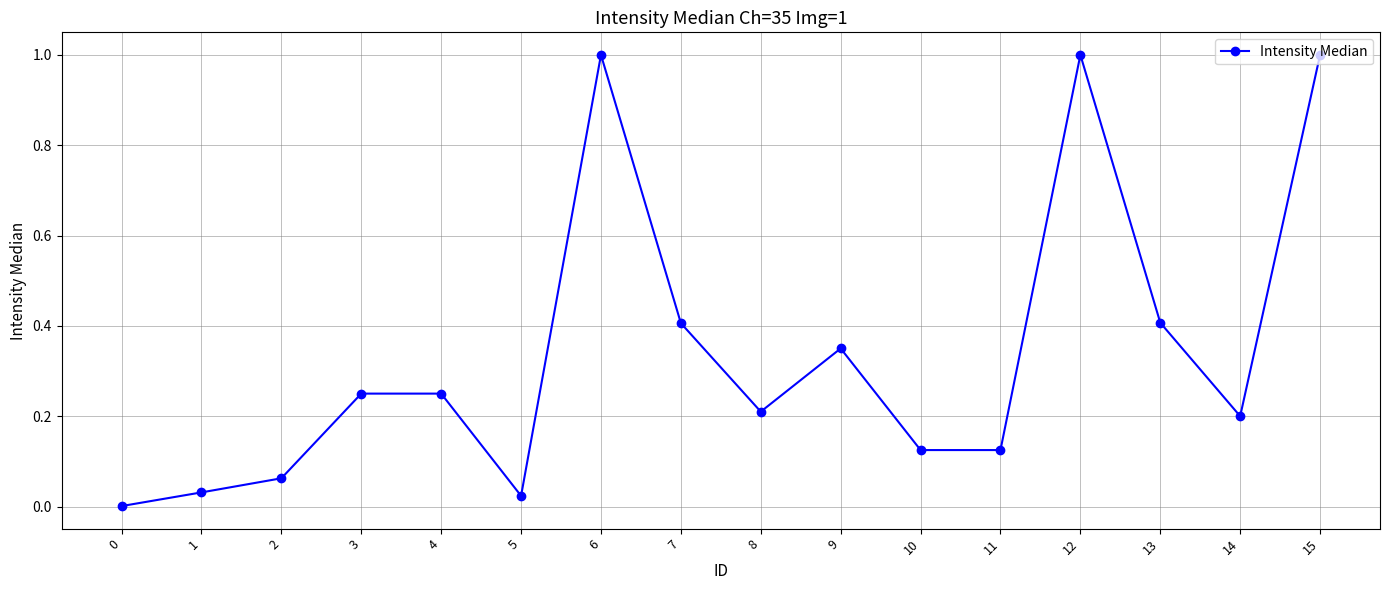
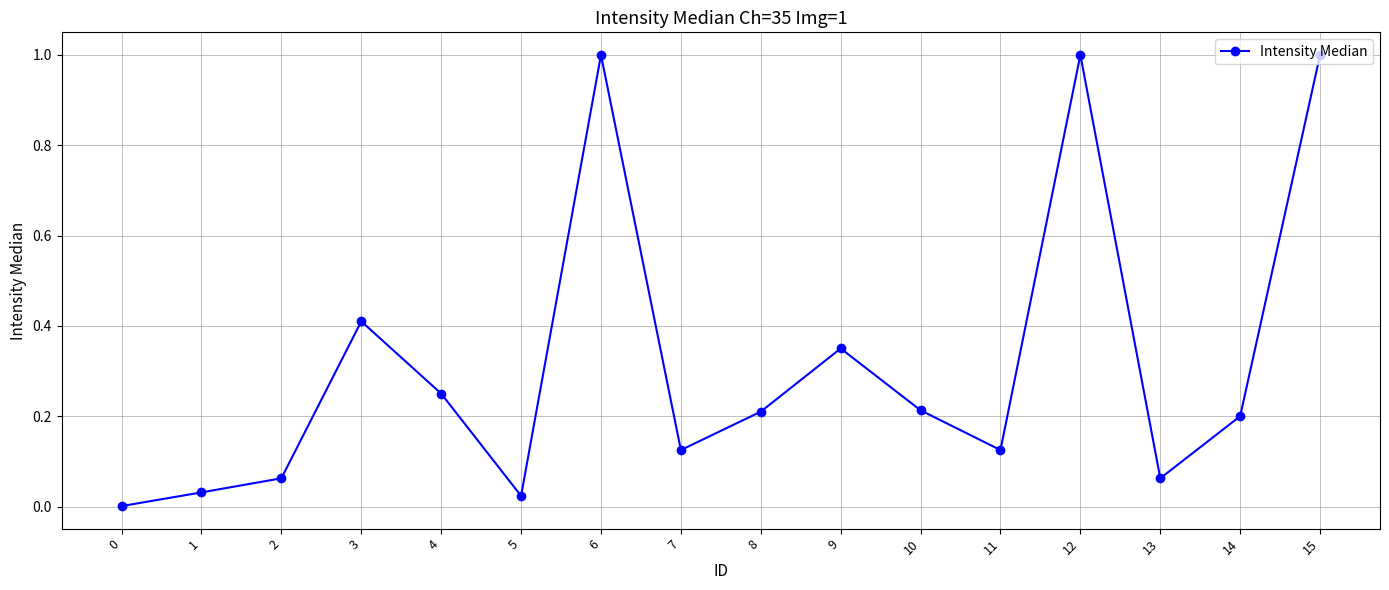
  {
    "0": 0.00,
    "1": 0.03,
    "2": 0.06,
-   "3": 0.25,
+   "3": 0.41,
    "4": 0.25,
    "5": 0.02,
    "6": 1.00,
-   "7": 0.41,
+   "7": 0.13,
    "8": 0.21,
    "9": 0.35,
-   "10": 0.13,
+   "10": 0.21,
    "11": 0.13,
    "12": 1.00,
-   "13": 0.41,
+   "13": 0.06,
    "14": 0.20
  }
